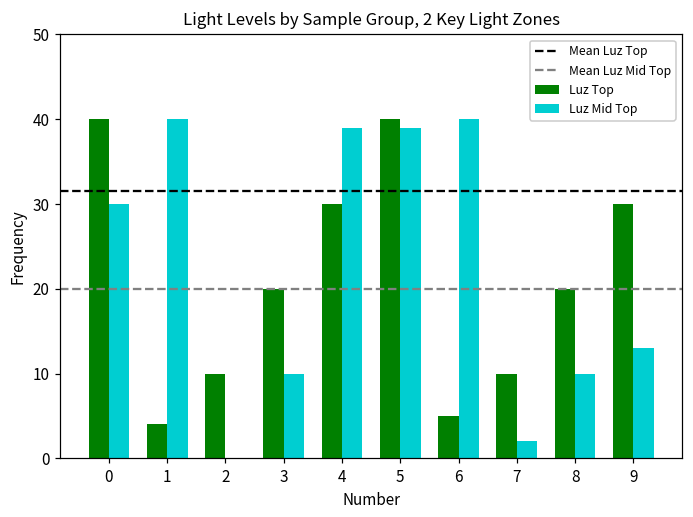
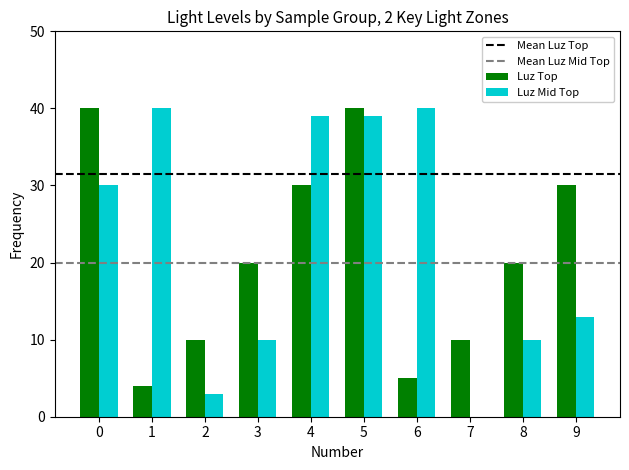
  {
    "Luz Top": {
      "0": 40,
      "1": 4,
      "2": 10,
      "3": 20,
      "4": 30,
      "5": 40,
      "6": 5,
      "7": 10,
      "8": 20,
      "9": 30
    },
    "Luz Mid Top": {
      "0": 30,
      "1": 40,
-     "2": 0,
+     "2": 3,
      "3": 10,
      "4": 39,
      "5": 39,
      "6": 40,
-     "7": 2,
+     "7": 0,
      "8": 10,
      "9": 13
    }
  }
